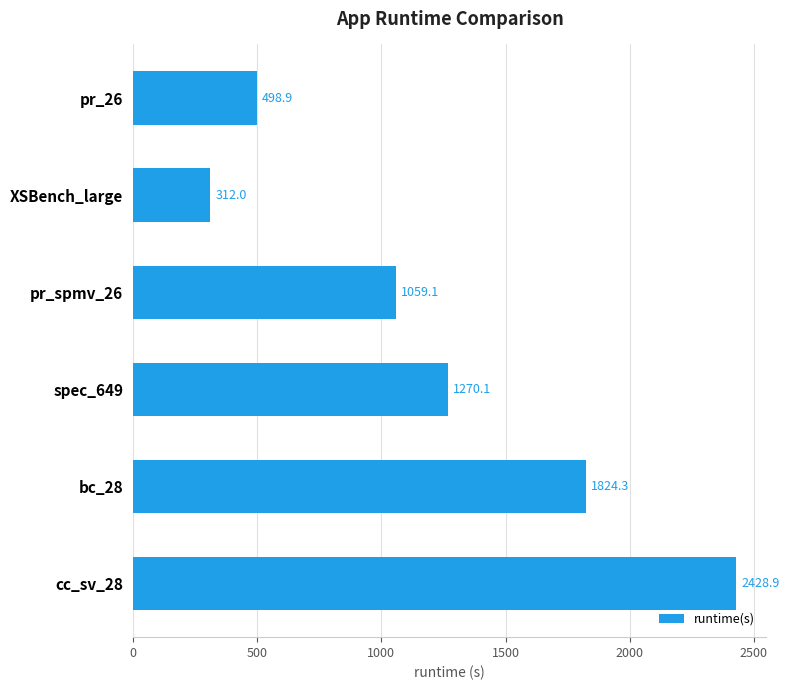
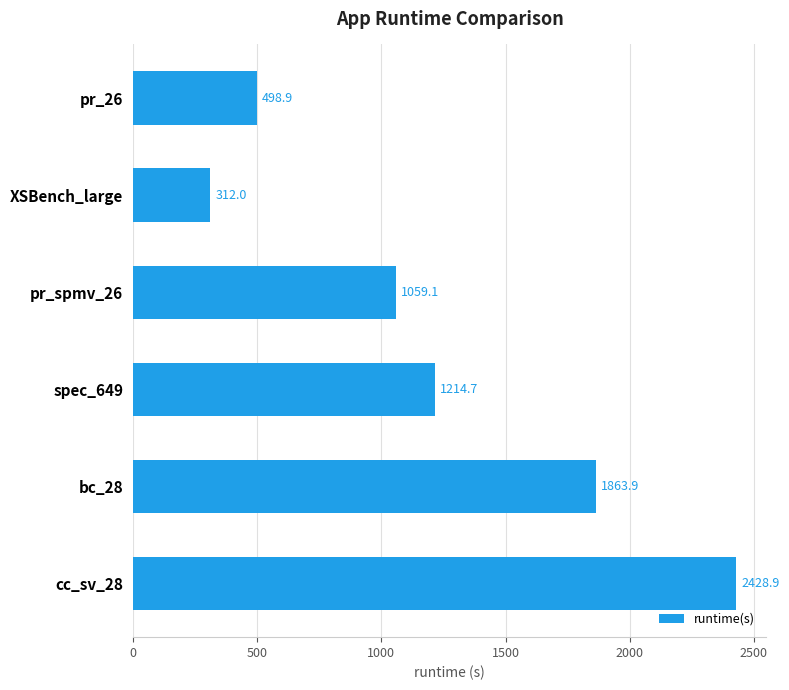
  {
    "pr_26": 498.9,
    "XSBench_large": 312.0,
    "pr_spmv_26": 1059.1,
-   "spec_649": 1270.1,
-   "bc_28": 1824.3,
+   "spec_649": 1214.7,
+   "bc_28": 1863.9,
    "cc_sv_28": 2428.9
  }
